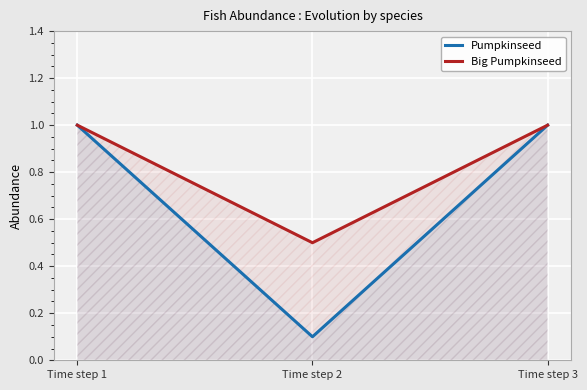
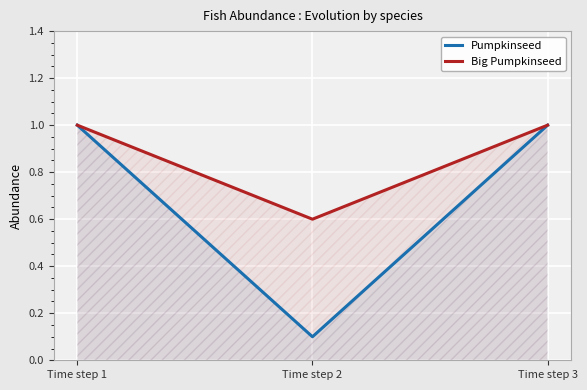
  {
    "Pumpkinseed": {
      "Time step 2": 0.1
    },
    "Big Pumpkinseed": {
-     "Time step 2": 0.5
+     "Time step 2": 0.6
    }
  }
